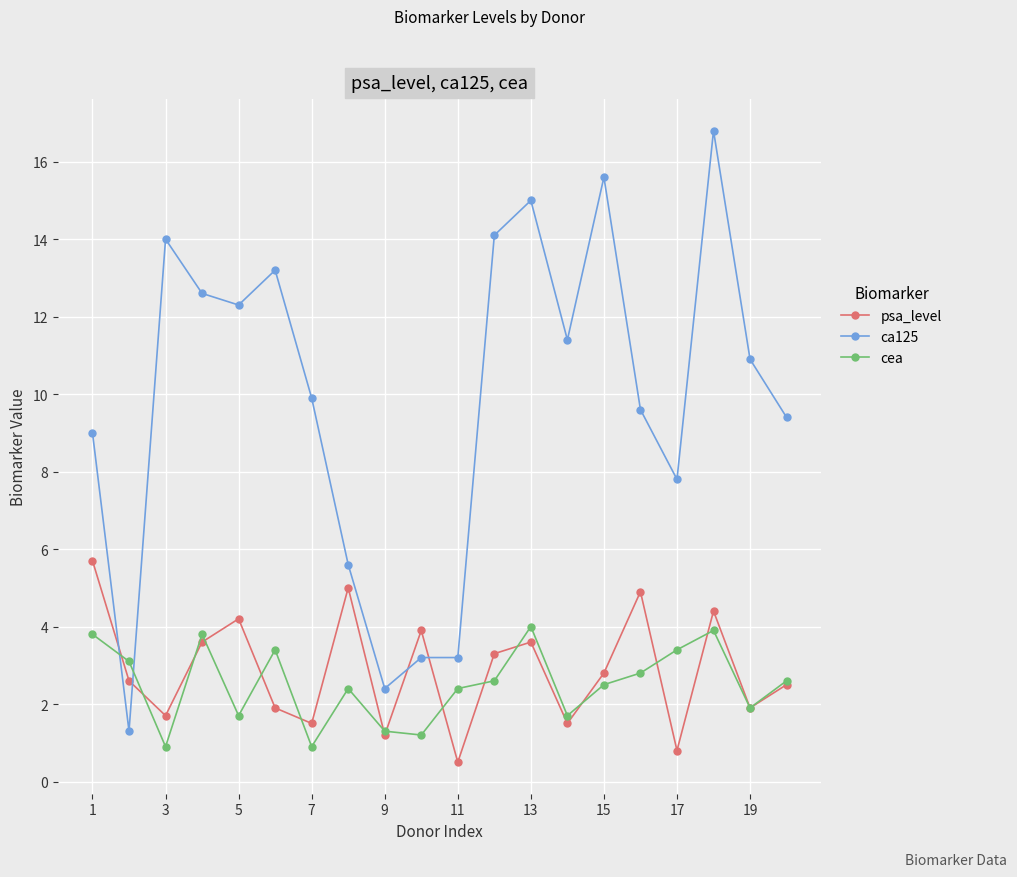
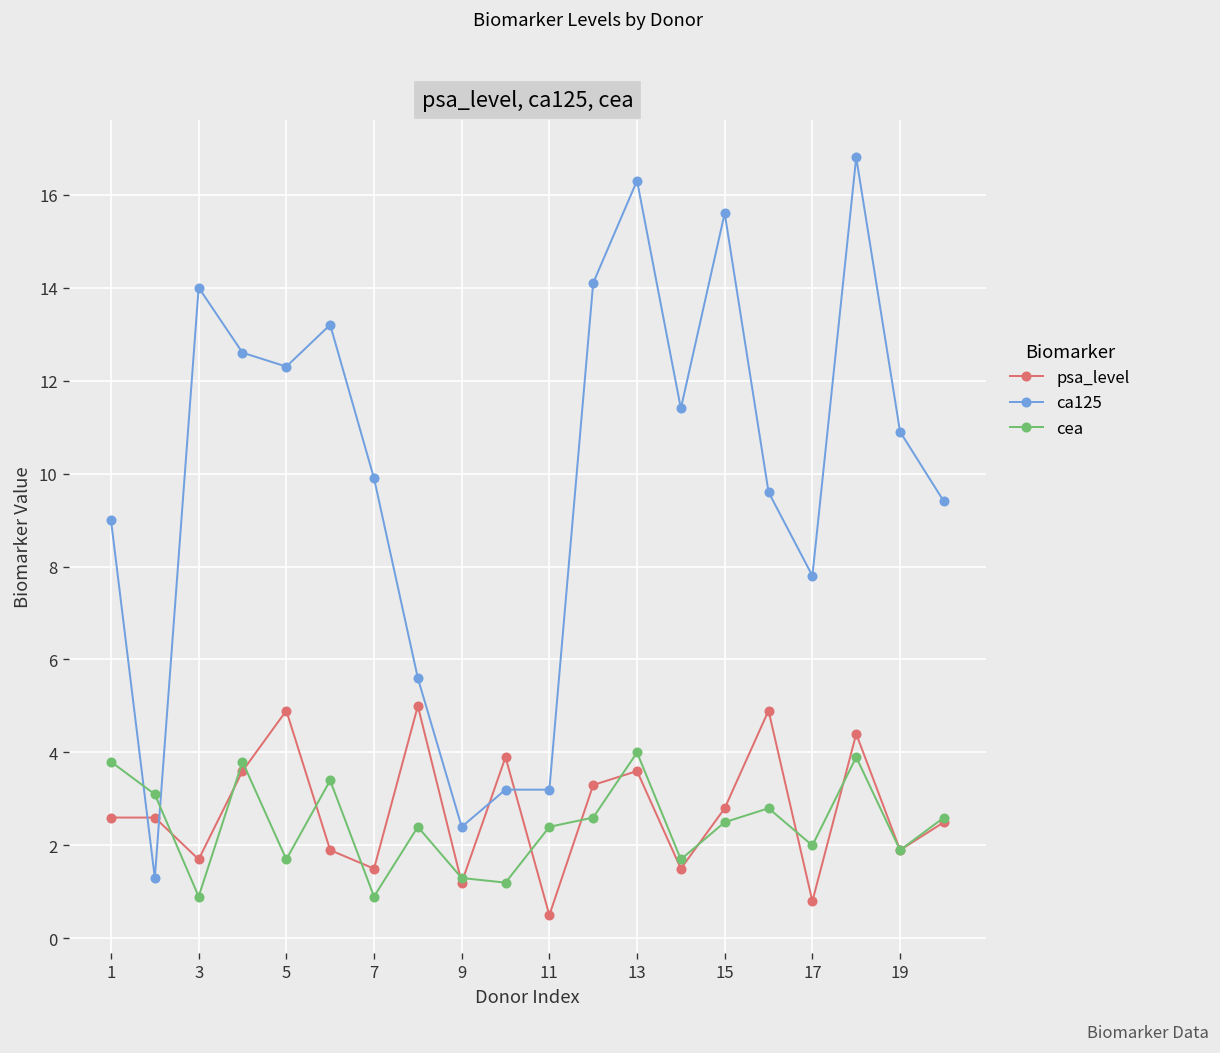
  {
    "psa_level": {
-     "1": 5.7,
+     "1": 2.6,
      "3": 1.7,
-     "5": 4.2,
+     "5": 4.9,
      "7": 1.5,
      "9": 1.2,
      "11": 0.5,
      "13": 3.6,
      "15": 2.8,
      "17": 0.8
    },
    "ca125": {
      "1": 9.0,
      "3": 14.0,
      "5": 12.3,
      "7": 9.9,
      "9": 2.4,
      "11": 3.2,
-     "13": 15.0,
+     "13": 16.3,
      "15": 15.6,
      "17": 7.8,
      "19": 10.9
    },
    "cea": {
      "1": 3.8,
      "3": 0.9,
      "5": 1.7,
      "7": 0.9,
      "9": 1.3,
      "11": 2.4,
      "13": 4.0,
      "15": 2.5,
-     "17": 3.4
+     "17": 2.0
    }
  }
